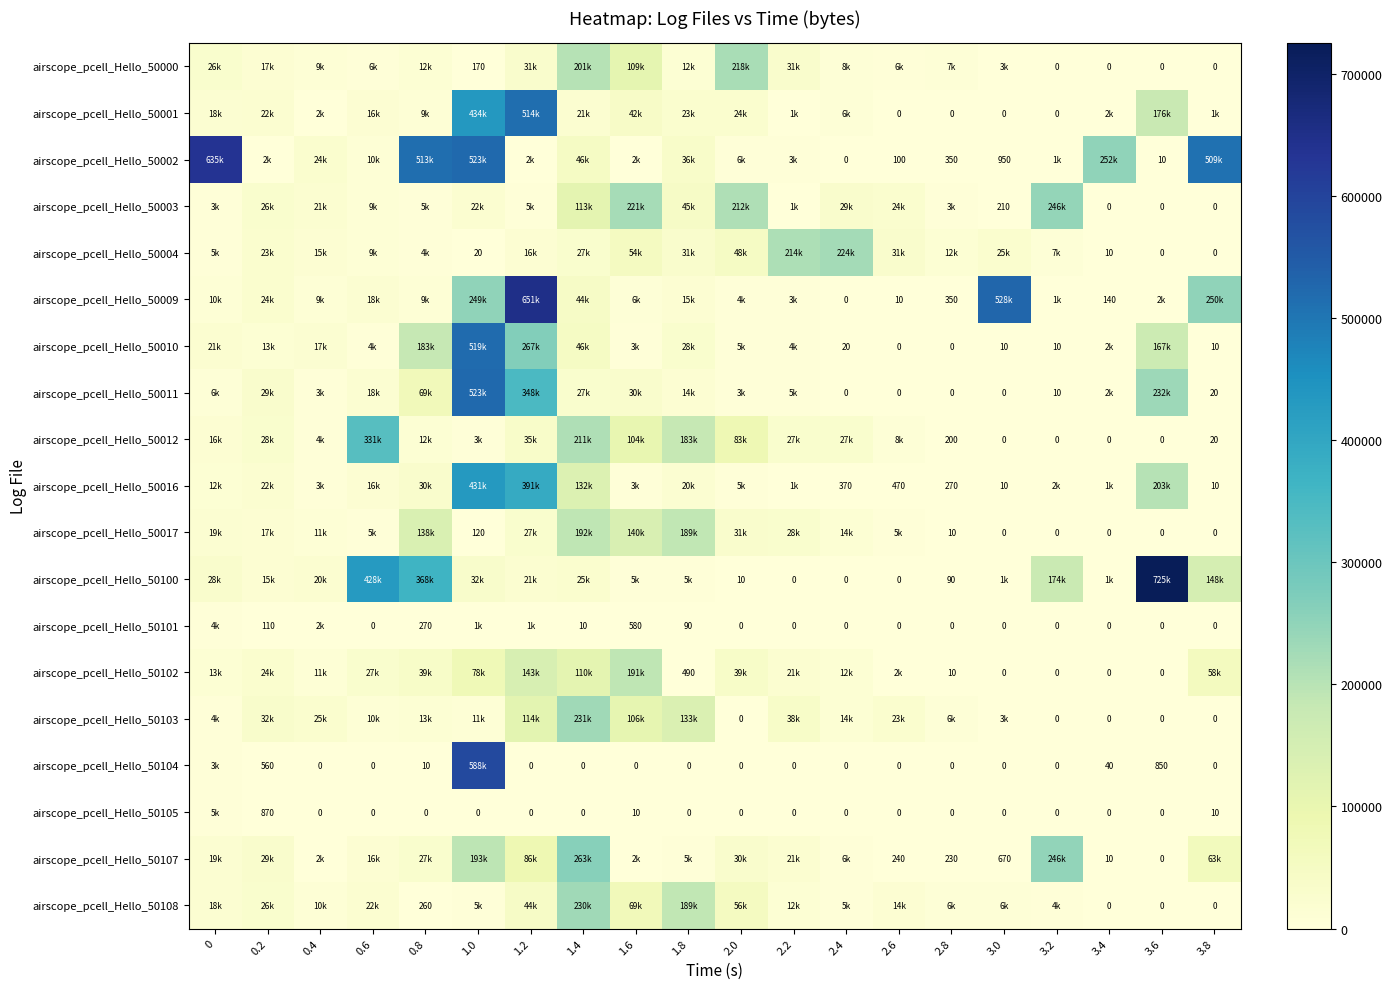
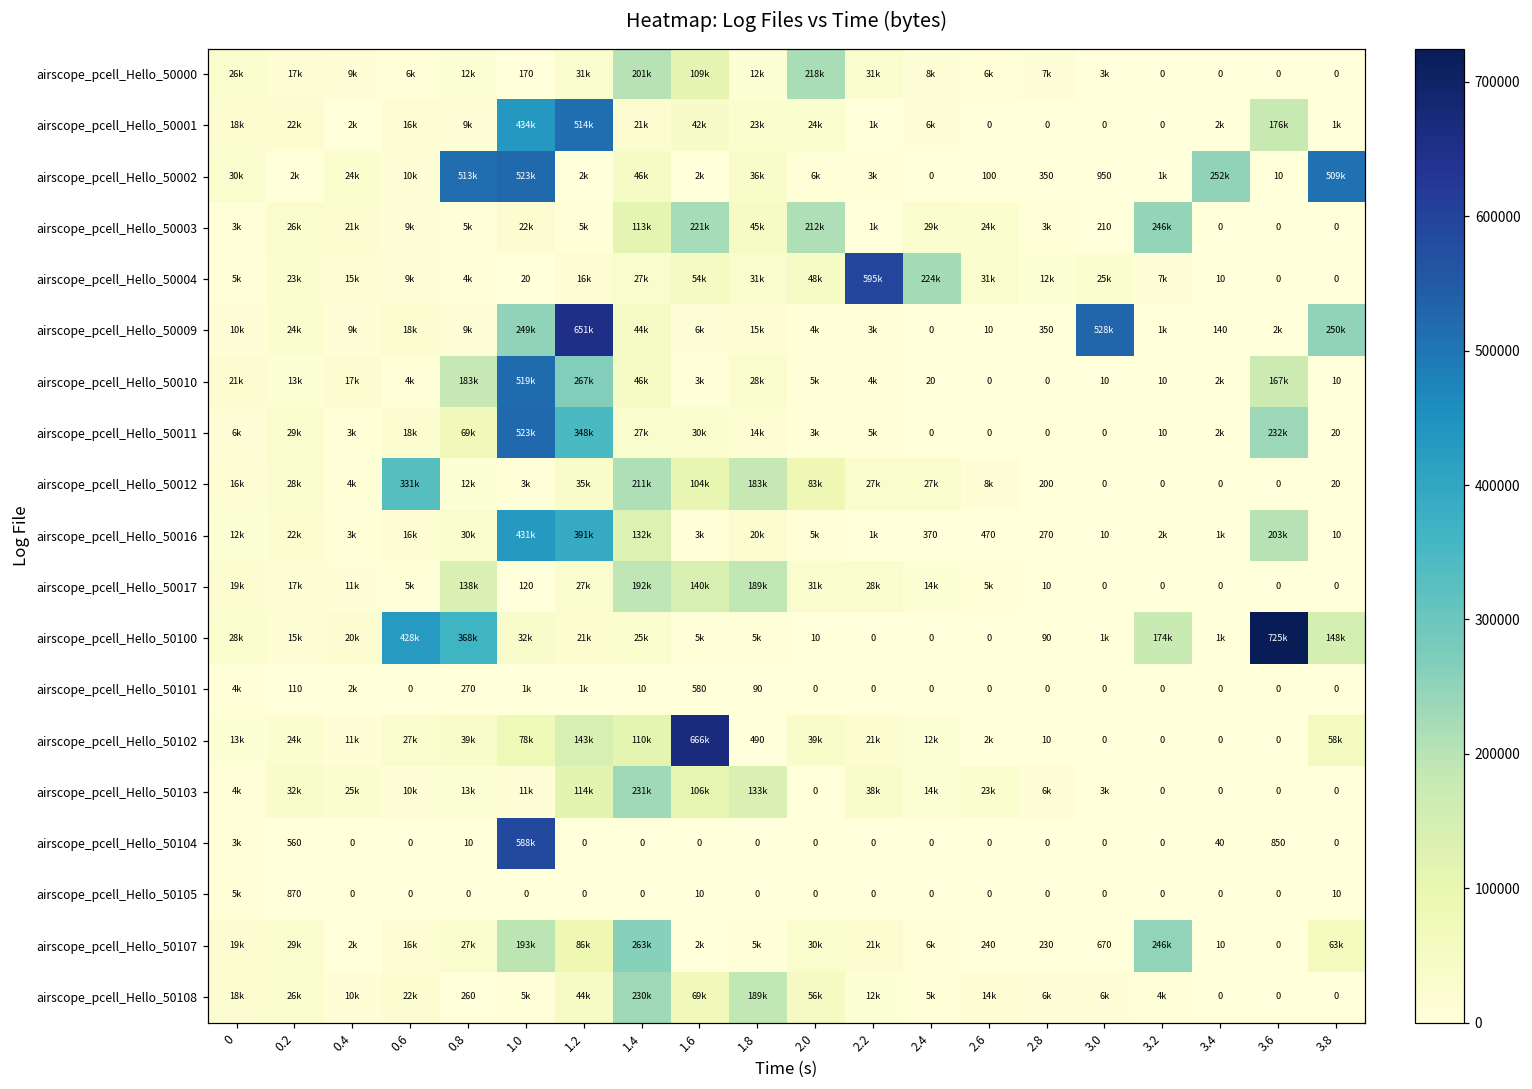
  {
    "airscope_pcell_Hello_50002": {
-     "0": "635k",
+     "0": "30k",
      "0.2": "2k",
      "0.4": "24k",
      "0.6": "10k",
      "0.8": "513k",
      "1.0": "523k",
      "1.2": "2k",
      "1.4": "46k",
      "1.6": "2k",
      "1.8": "36k",
      "2.0": "6k",
      "2.2": "3k",
      "2.4": "0",
      "2.6": "100",
      "2.8": "350",
      "3.0": "950",
      "3.2": "1k",
      "3.4": "252k",
      "3.6": "10",
      "3.8": "509k"
    },
    "airscope_pcell_Hello_50004": {
      "0": "5k",
      "0.2": "23k",
      "0.4": "15k",
      "0.6": "9k",
      "0.8": "4k",
      "1.0": "20",
      "1.2": "16k",
      "1.4": "27k",
      "1.6": "54k",
      "1.8": "31k",
      "2.0": "48k",
-     "2.2": "214k",
+     "2.2": "595k",
      "2.4": "224k",
      "2.6": "31k",
      "2.8": "12k",
      "3.0": "25k",
      "3.2": "7k",
      "3.4": "10",
      "3.6": "0",
      "3.8": "0"
    },
    "airscope_pcell_Hello_50102": {
      "0": "13k",
      "0.2": "24k",
      "0.4": "11k",
      "0.6": "27k",
      "0.8": "39k",
      "1.0": "78k",
      "1.2": "143k",
      "1.4": "110k",
-     "1.6": "191k",
+     "1.6": "666k",
      "1.8": "490",
      "2.0": "39k",
      "2.2": "21k",
      "2.4": "12k",
      "2.6": "2k",
      "2.8": "10",
      "3.0": "0",
      "3.2": "0",
      "3.4": "0",
      "3.6": "0",
      "3.8": "58k"
    }
  }
